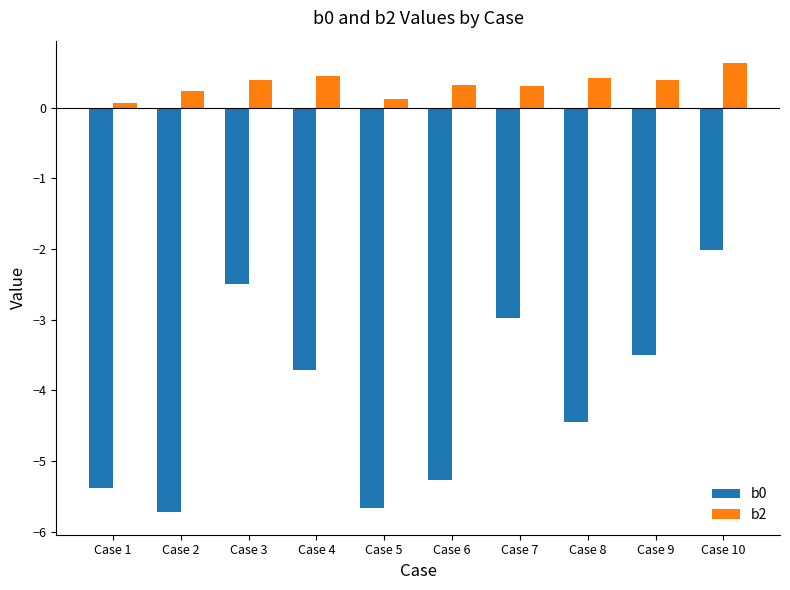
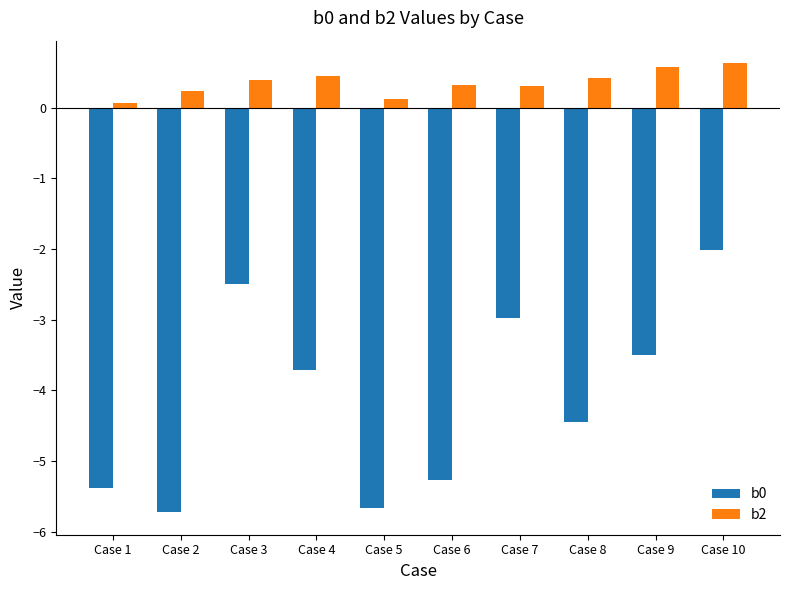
  {
    "b0": {
      "Case 1": -5.4,
      "Case 2": -5.7,
      "Case 3": -2.5,
      "Case 4": -3.7,
      "Case 5": -5.7,
      "Case 6": -5.3,
      "Case 7": -3.0,
      "Case 8": -4.4,
      "Case 9": -3.5,
      "Case 10": -2.0
    },
    "b2": {
      "Case 1": 0.1,
      "Case 2": 0.2,
      "Case 3": 0.4,
      "Case 4": 0.4,
      "Case 5": 0.1,
      "Case 6": 0.3,
      "Case 7": 0.3,
      "Case 8": 0.4,
-     "Case 9": 0.4,
+     "Case 9": 0.6,
      "Case 10": 0.6
    }
  }
